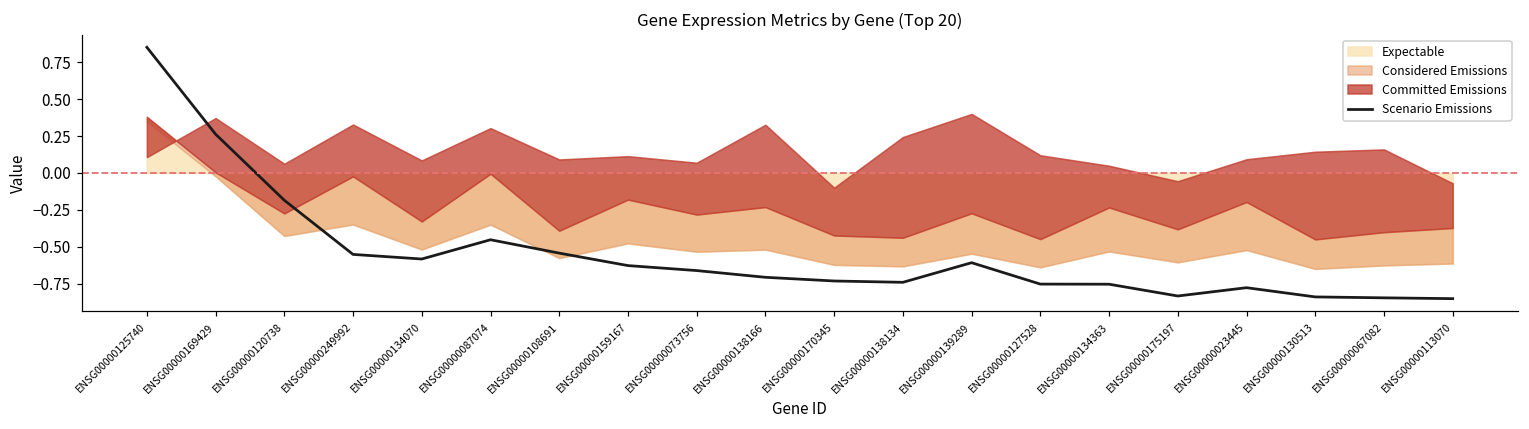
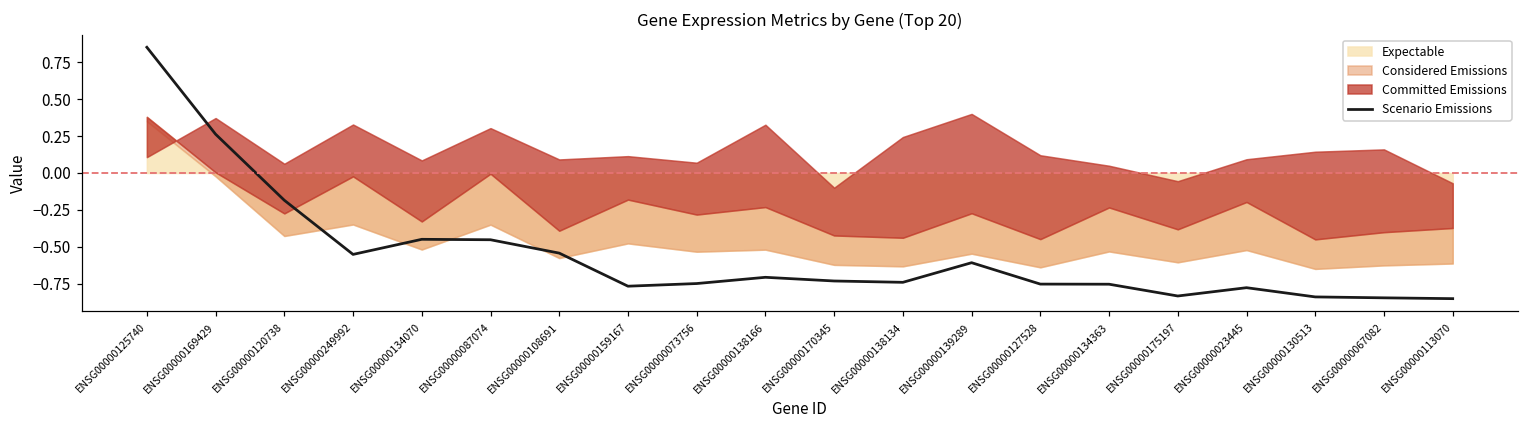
  {
    "Scenario Emissions": {
      "ENSG00000125740": 0.85,
      "ENSG00000169429": 0.26,
      "ENSG00000120738": -0.18,
      "ENSG00000249992": -0.55,
-     "ENSG00000134070": -0.58,
+     "ENSG00000134070": -0.45,
      "ENSG00000087074": -0.45,
      "ENSG00000108691": -0.54,
-     "ENSG00000159167": -0.63,
-     "ENSG00000073756": -0.66,
+     "ENSG00000159167": -0.77,
+     "ENSG00000073756": -0.75,
      "ENSG00000138166": -0.71,
      "ENSG00000170345": -0.73,
      "ENSG00000138134": -0.74,
      "ENSG00000139289": -0.61,
      "ENSG00000127528": -0.75,
      "ENSG00000134363": -0.75,
      "ENSG00000175197": -0.83,
      "ENSG00000023445": -0.78,
      "ENSG00000130513": -0.84,
      "ENSG00000067082": -0.85,
      "ENSG00000113070": -0.85
    },
    "Expectable": {
      "ENSG00000125740": 0.35
    },
    "Committed Emissions": {
      "ENSG00000169429": 0.37,
      "ENSG00000120738": 0.34,
      "ENSG00000249992": 0.35,
      "ENSG00000134070": 0.41,
      "ENSG00000087074": 0.31,
      "ENSG00000108691": 0.48,
      "ENSG00000159167": 0.29,
      "ENSG00000073756": 0.35,
      "ENSG00000138166": 0.56,
      "ENSG00000170345": 0.32,
      "ENSG00000138134": 0.68,
      "ENSG00000139289": 0.67,
      "ENSG00000127528": 0.57,
      "ENSG00000134363": 0.28,
      "ENSG00000175197": 0.33,
      "ENSG00000023445": 0.29,
      "ENSG00000130513": 0.59,
      "ENSG00000067082": 0.56,
      "ENSG00000113070": 0.30
    }
  }
